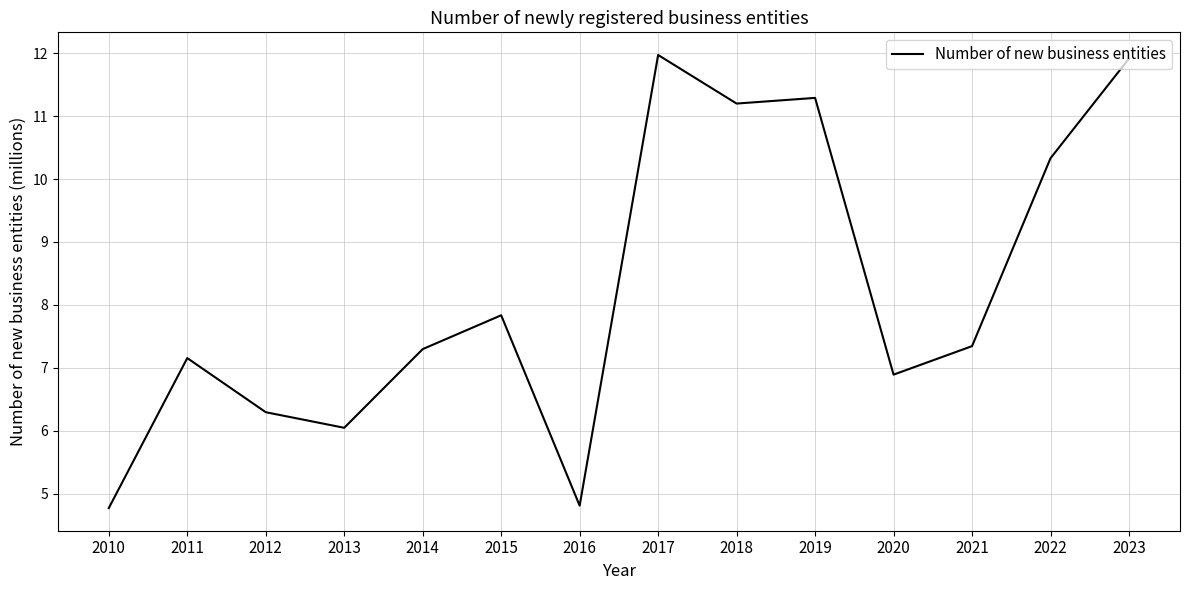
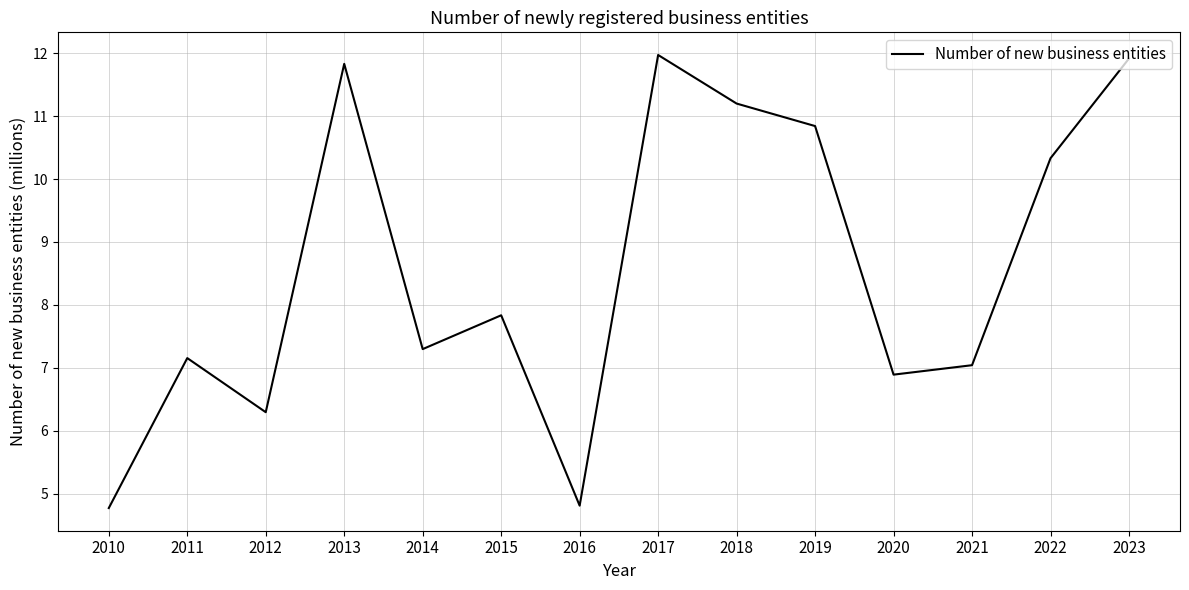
  {
    "2010": 4.8,
    "2011": 7.2,
    "2012": 6.3,
-   "2013": 6.0,
+   "2013": 11.8,
    "2014": 7.3,
    "2015": 7.8,
    "2016": 4.8,
    "2017": 12.0,
    "2018": 11.2,
-   "2019": 11.3,
+   "2019": 10.8,
    "2020": 6.9,
-   "2021": 7.3,
+   "2021": 7.0,
    "2022": 10.3
  }
